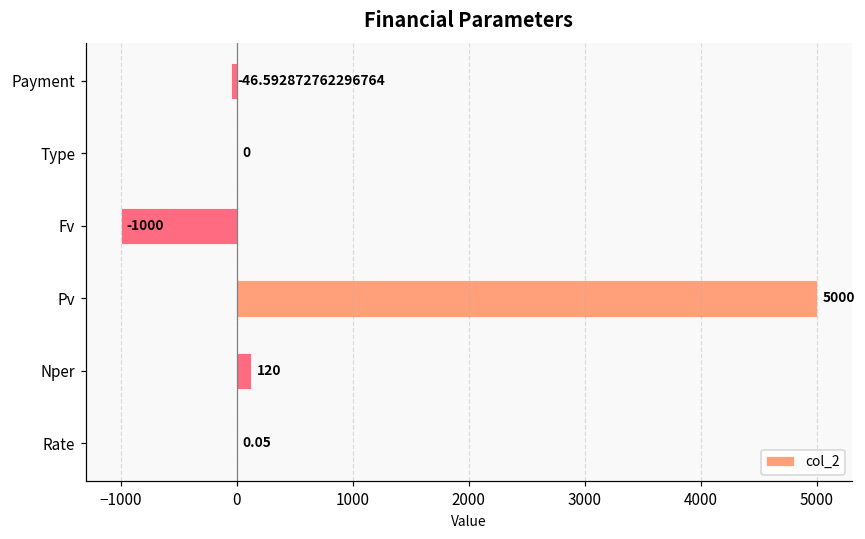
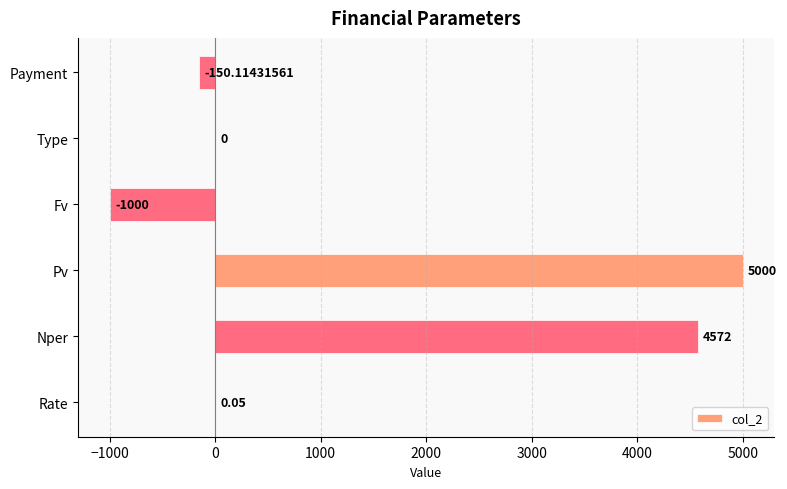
  {
-   "Payment": -46.592872762296764,
+   "Payment": -150.11431561,
    "Type": 0,
    "Fv": -1000,
    "Pv": 5000,
-   "Nper": 120,
+   "Nper": 4572,
    "Rate": 0.05
  }
